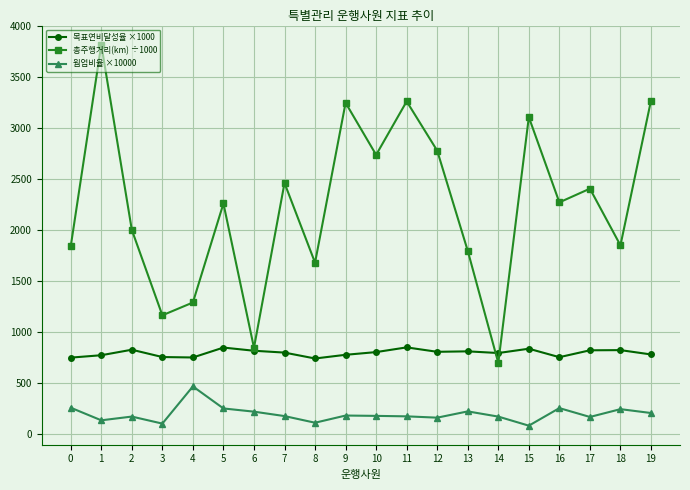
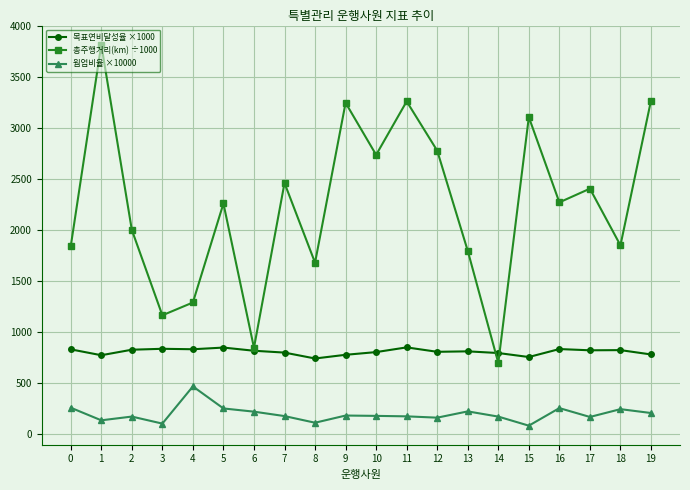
  {
    "목표연비달성율 ×1000": {
-     "0": 750,
+     "0": 830,
      "1": 770,
      "2": 830,
-     "3": 750,
-     "4": 750,
+     "3": 840,
+     "4": 830,
      "5": 850,
      "6": 820,
      "7": 800,
      "8": 740,
      "9": 780,
      "10": 800,
      "11": 850,
      "12": 810,
      "13": 810,
      "14": 790,
-     "15": 840,
-     "16": 750,
+     "15": 750,
+     "16": 830,
      "17": 820,
      "18": 820,
      "19": 780
    }
  }
